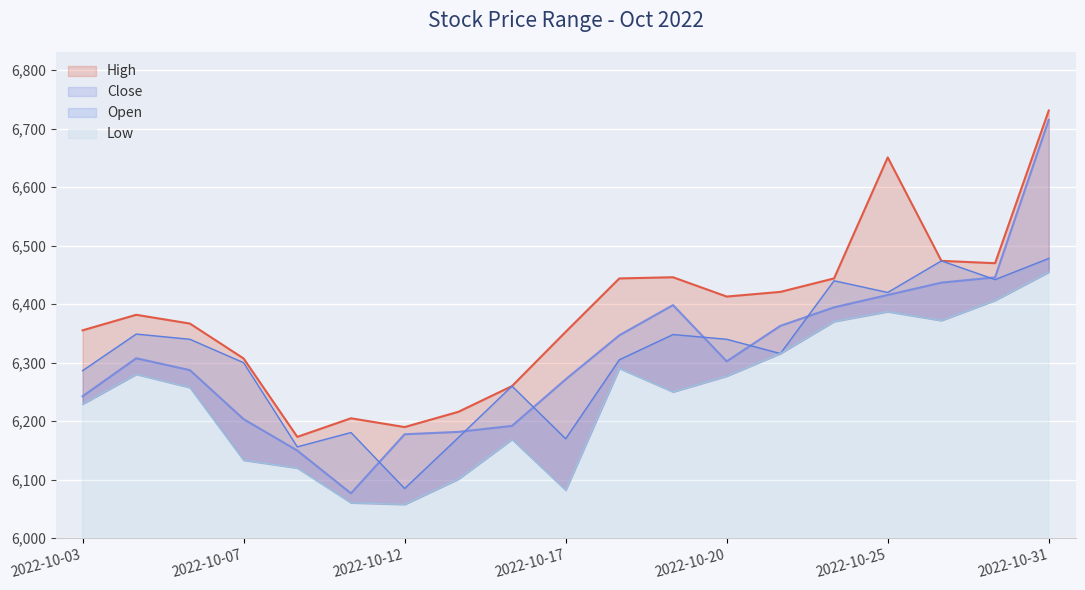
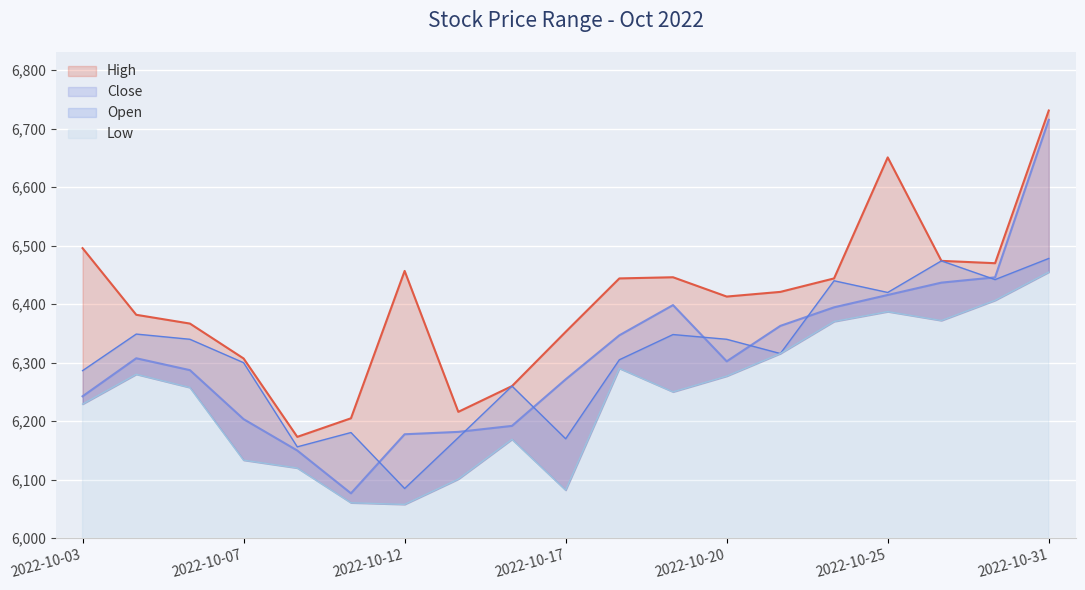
  {
    "High": {
-     "2022-10-03": "6,360",
+     "2022-10-03": "6,500",
      "2022-10-07": "6,310",
-     "2022-10-12": "6,190",
+     "2022-10-12": "6,460",
      "2022-10-17": "6,350",
      "2022-10-20": "6,410",
      "2022-10-25": "6,650",
      "2022-10-31": "6,730"
    }
  }
